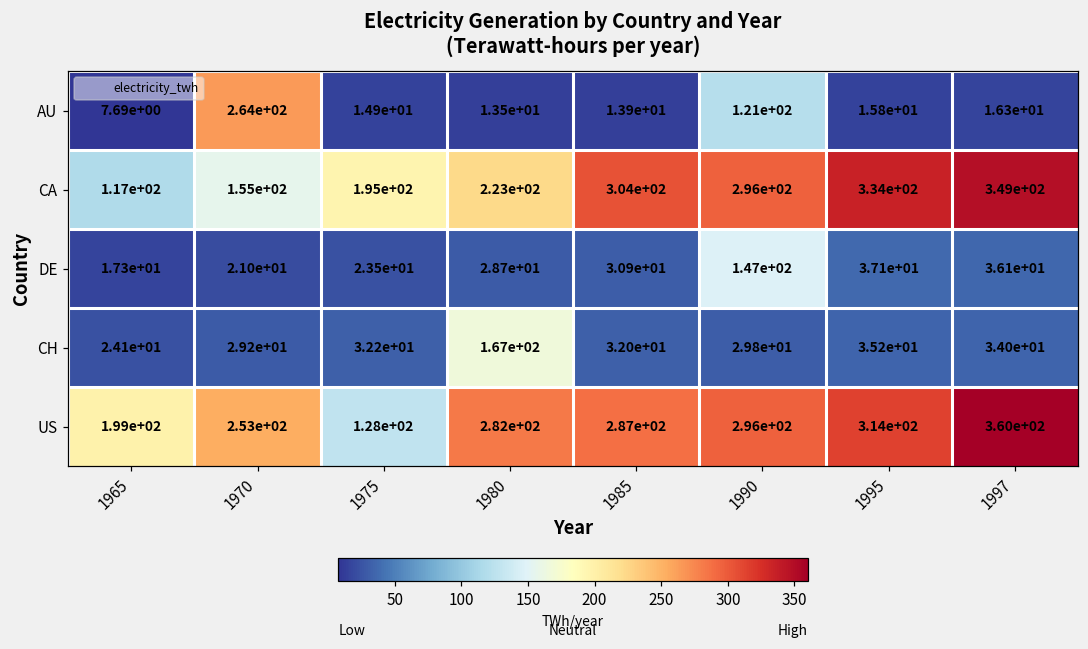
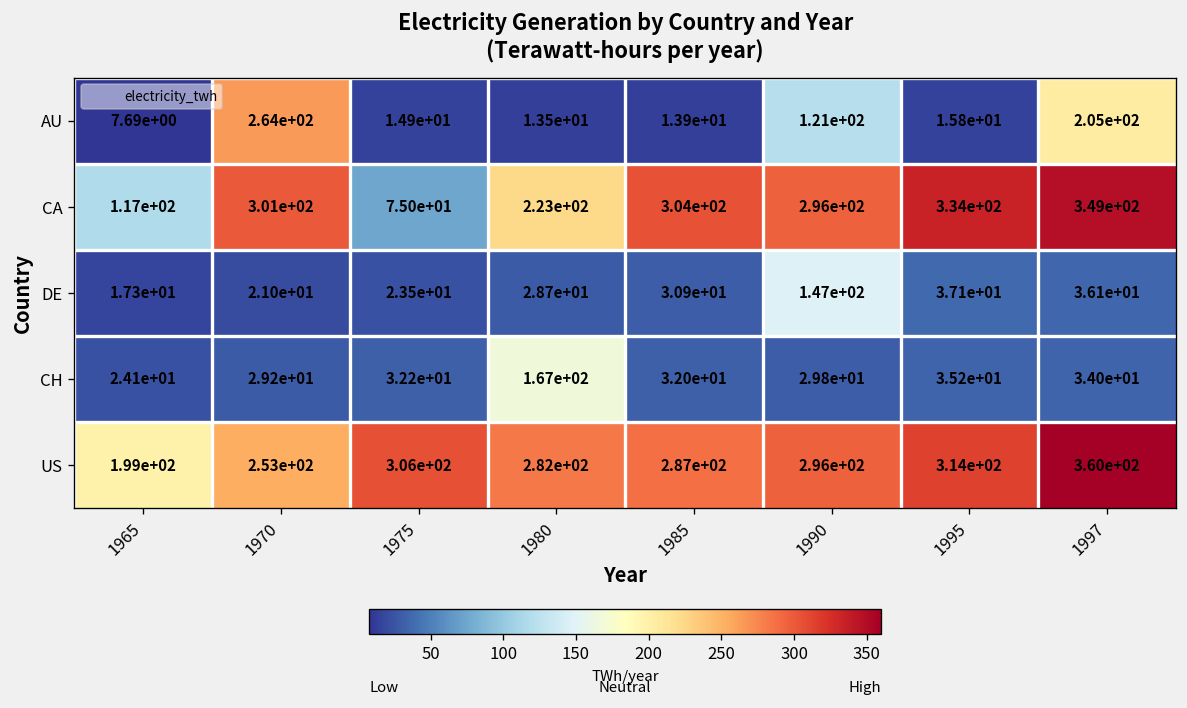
  {
    "AU": {
      "1965": "7.69e+00",
      "1970": "2.64e+02",
      "1975": "1.49e+01",
      "1980": "1.35e+01",
      "1985": "1.39e+01",
      "1990": "1.21e+02",
      "1995": "1.58e+01",
-     "1997": "1.63e+01"
+     "1997": "2.05e+02"
    },
    "CA": {
      "1965": "1.17e+02",
-     "1970": "1.55e+02",
-     "1975": "1.95e+02",
+     "1970": "3.01e+02",
+     "1975": "7.50e+01",
      "1980": "2.23e+02",
      "1985": "3.04e+02",
      "1990": "2.96e+02",
      "1995": "3.34e+02",
      "1997": "3.49e+02"
    },
    "DE": {
      "1965": "1.73e+01",
      "1970": "2.10e+01",
      "1975": "2.35e+01",
      "1980": "2.87e+01",
      "1985": "3.09e+01",
      "1990": "1.47e+02",
      "1995": "3.71e+01",
      "1997": "3.61e+01"
    },
    "CH": {
      "1965": "2.41e+01",
      "1970": "2.92e+01",
      "1975": "3.22e+01",
      "1980": "1.67e+02",
      "1985": "3.20e+01",
      "1990": "2.98e+01",
      "1995": "3.52e+01",
      "1997": "3.40e+01"
    },
    "US": {
      "1965": "1.99e+02",
      "1970": "2.53e+02",
-     "1975": "1.28e+02",
+     "1975": "3.06e+02",
      "1980": "2.82e+02",
      "1985": "2.87e+02",
      "1990": "2.96e+02",
      "1995": "3.14e+02",
      "1997": "3.60e+02"
    }
  }
